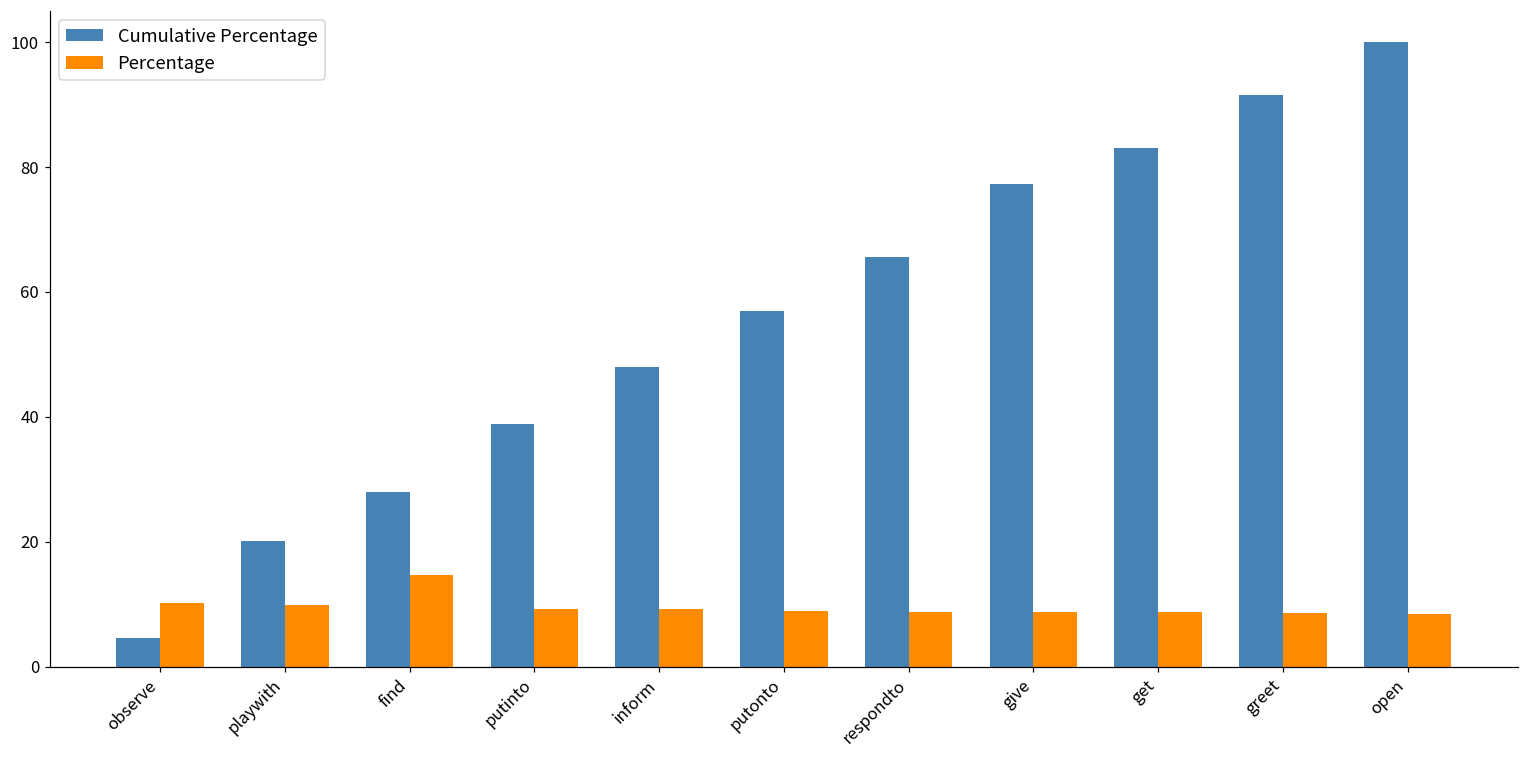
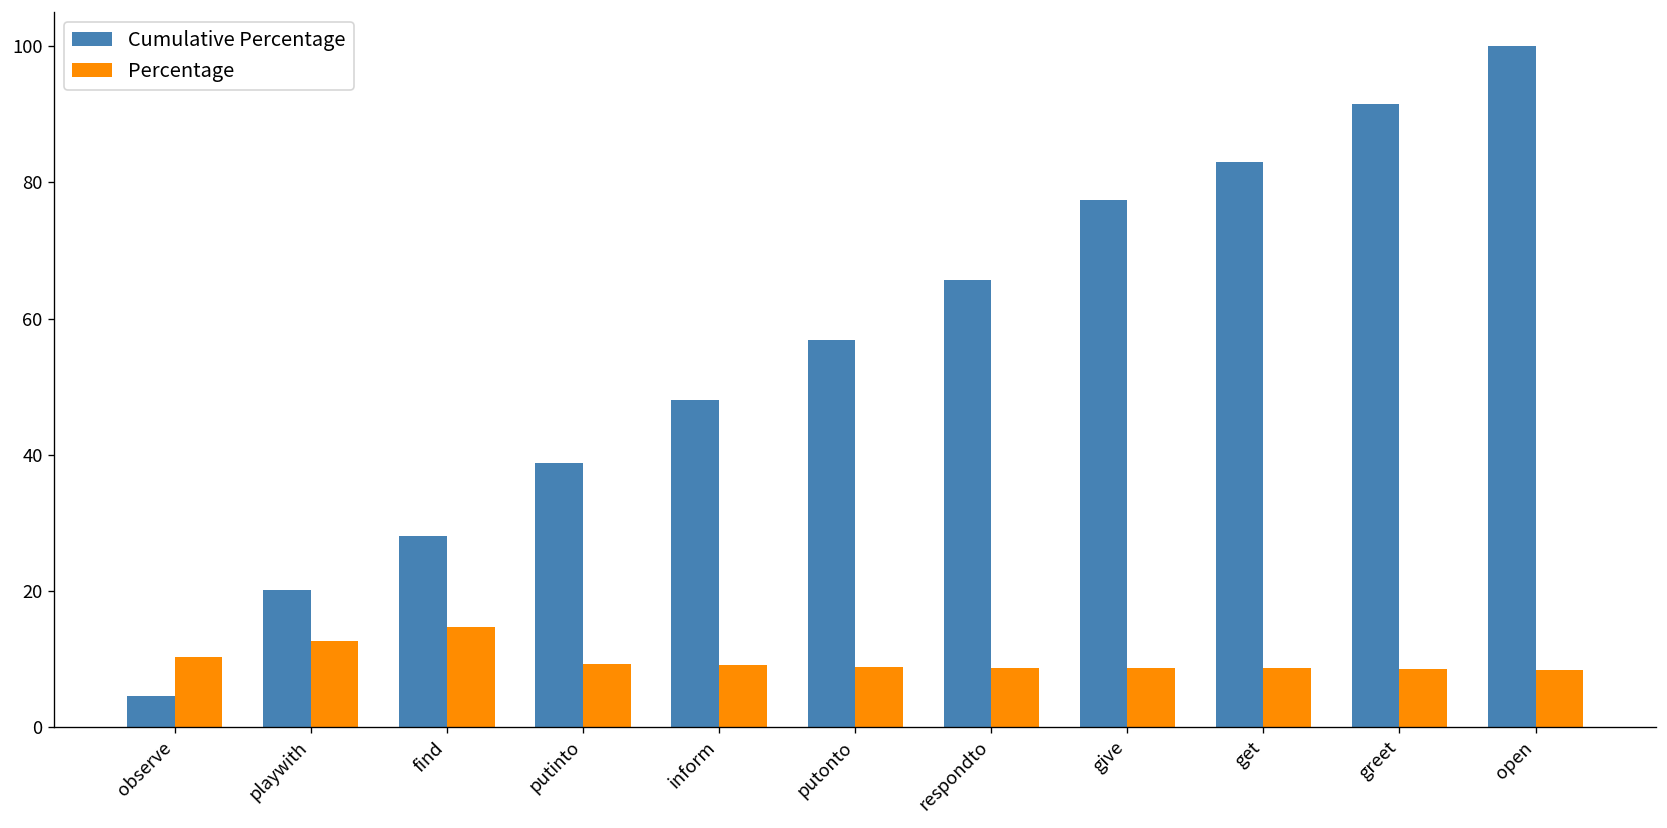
  {
    "Cumulative Percentage": {
      "observe": 5,
      "playwith": 20,
      "find": 28,
      "putinto": 39,
      "inform": 48,
      "putonto": 57,
      "respondto": 66,
      "give": 77,
      "get": 83,
      "greet": 92,
      "open": 100
    },
    "Percentage": {
      "observe": 10,
-     "playwith": 10,
+     "playwith": 13,
      "find": 15,
      "putinto": 9,
      "inform": 9,
      "putonto": 9,
      "respondto": 9,
      "give": 9,
      "get": 9,
      "greet": 9,
      "open": 8
    }
  }
